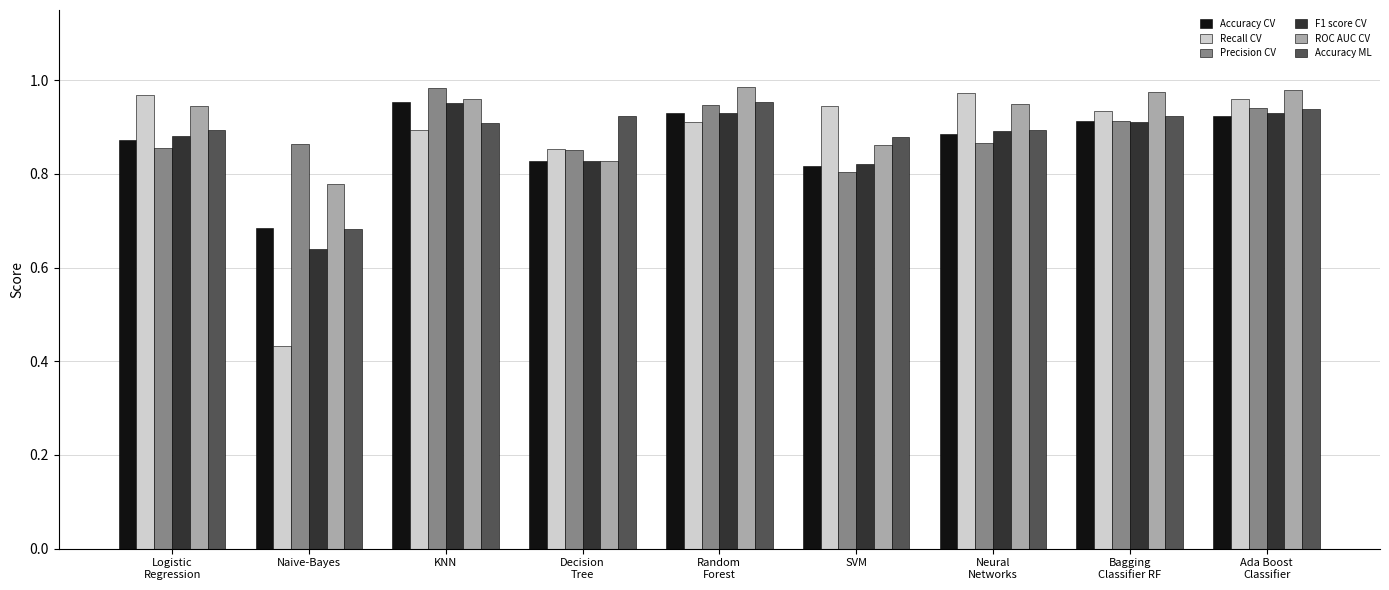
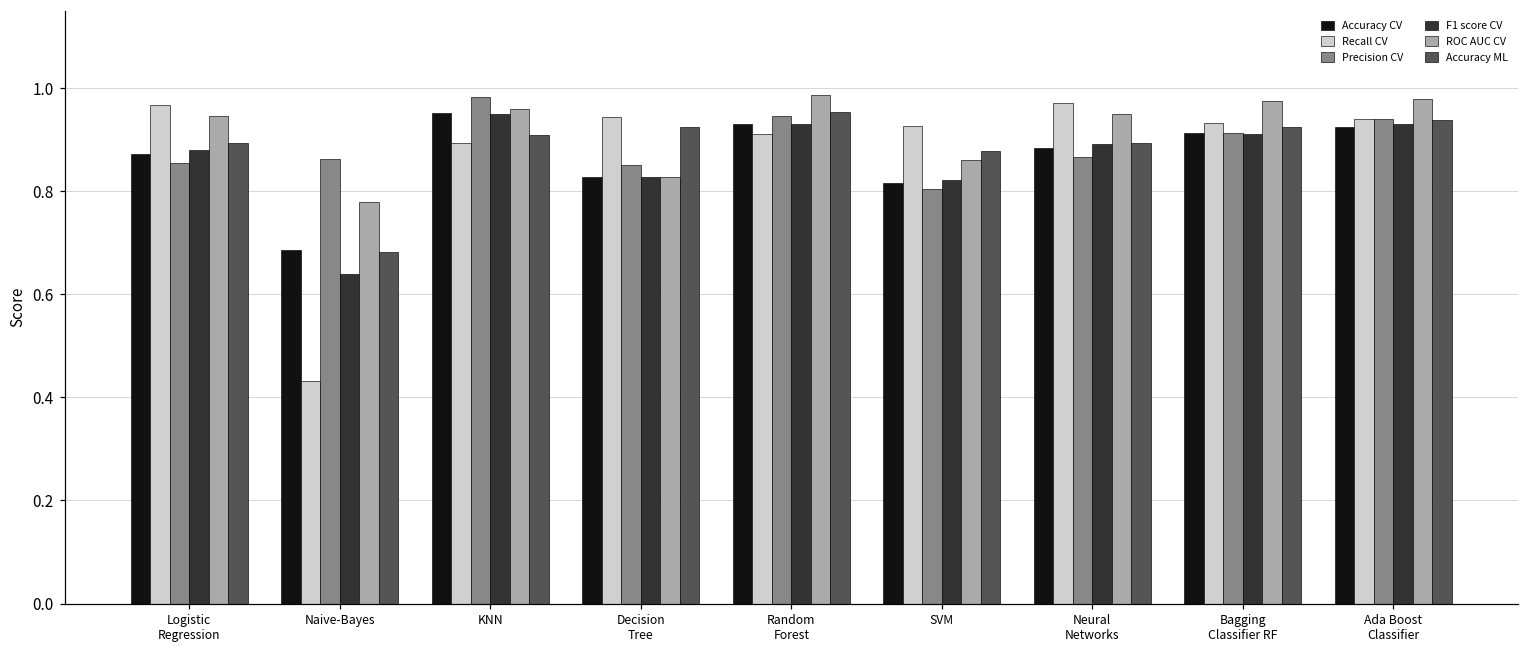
  {
    "Recall CV": {
      "Logistic Regression": 0.97,
      "Naive-Bayes": 0.43,
      "KNN": 0.89,
-     "Decision Tree": 0.85,
+     "Decision Tree": 0.94,
      "Random Forest": 0.91,
-     "SVM": 0.94,
+     "SVM": 0.93,
      "Neural Networks": 0.97,
      "Bagging Classifier RF": 0.93,
-     "Ada Boost Classifier": 0.96
+     "Ada Boost Classifier": 0.94
    }
  }
